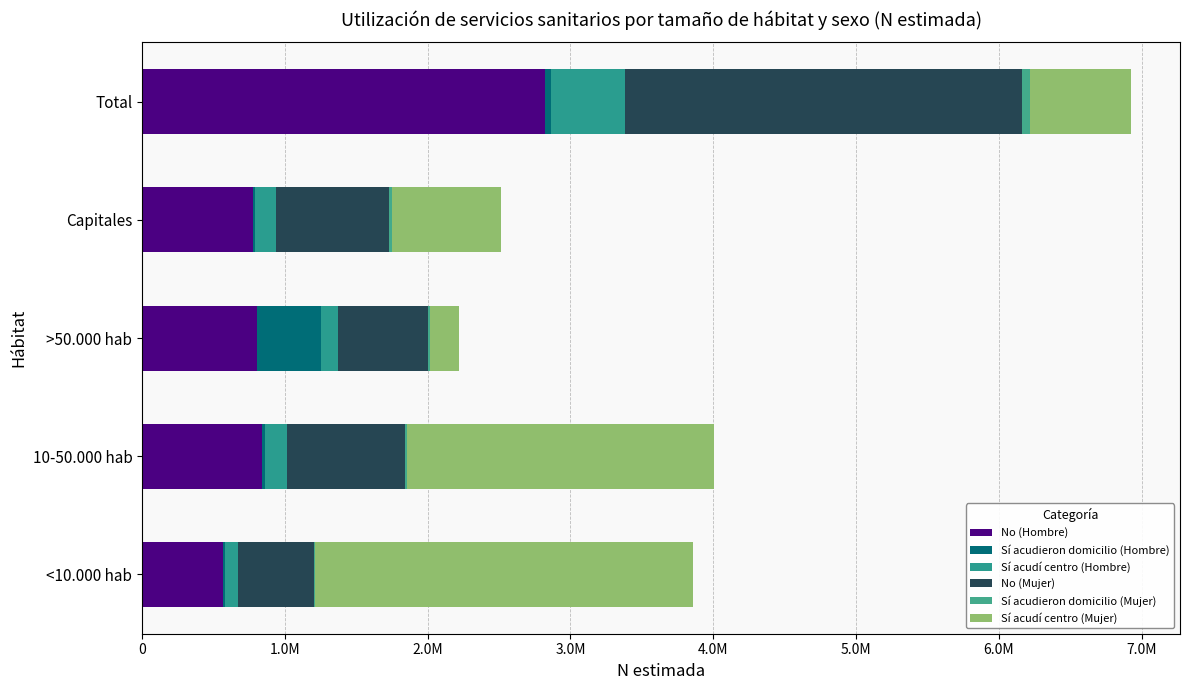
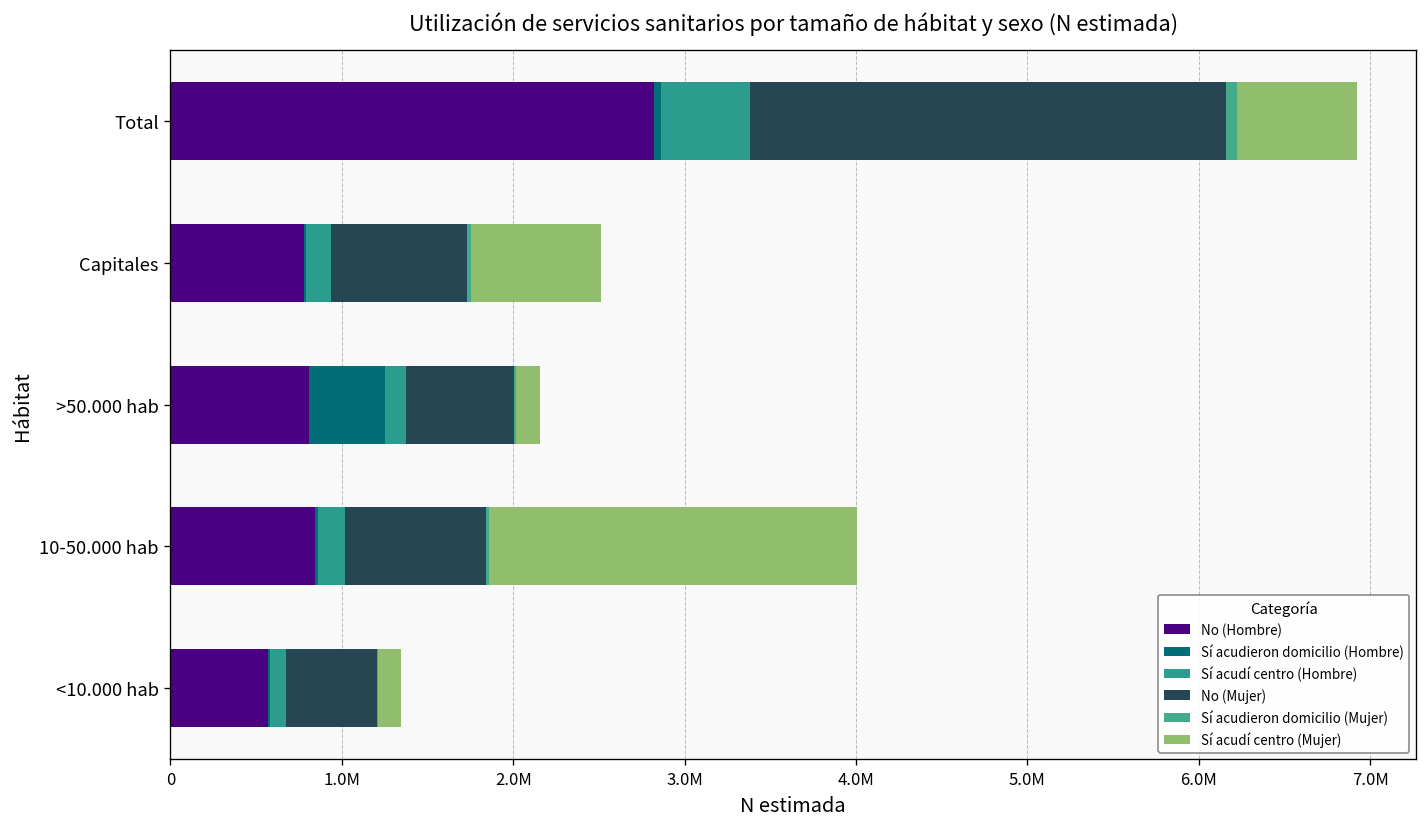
  {
    "No (Hombre)": {
      "Total": 2820000,
      "Capitales": 780000,
      ">50.000 hab": 810000,
      "10-50.000 hab": 840000,
      "<10.000 hab": 570000
    },
    "Sí acudieron domicilio (Hombre)": {
      "Total": 50000,
      ">50.000 hab": 450000
    },
    "No (Mujer)": {
      "Total": 2780000,
      "Capitales": 790000,
      ">50.000 hab": 630000,
      "10-50.000 hab": 820000,
      "<10.000 hab": 530000
    },
    "Sí acudí centro (Mujer)": {
      "Total": 700000,
      "Capitales": 760000,
-     ">50.000 hab": 210000,
+     ">50.000 hab": 140000,
      "10-50.000 hab": 2150000,
-     "<10.000 hab": 2650000
+     "<10.000 hab": 130000
    }
  }
